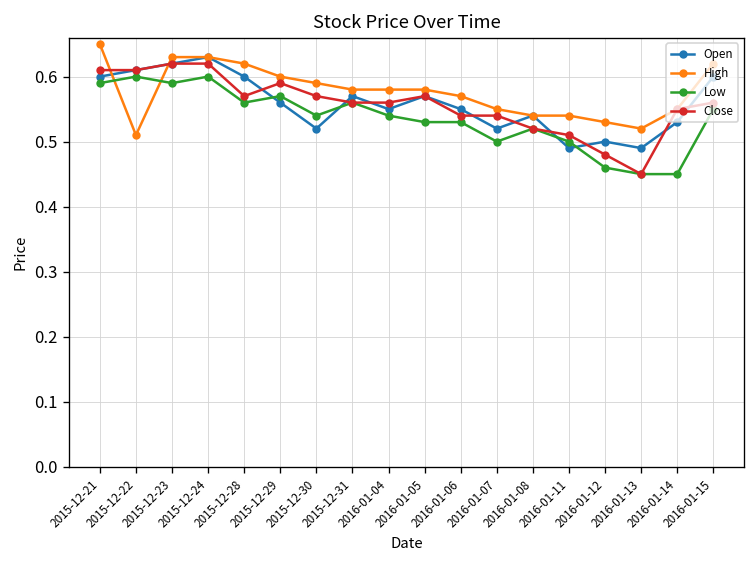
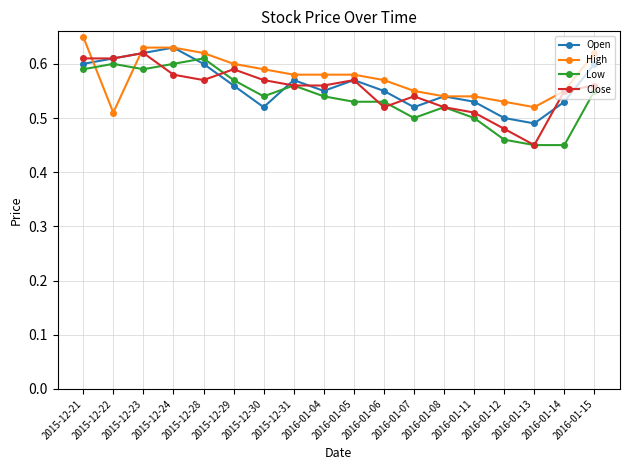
  {
    "Open": {
      "2015-12-21": 0.60,
      "2015-12-28": 0.60,
      "2015-12-29": 0.56,
      "2015-12-30": 0.52,
      "2015-12-31": 0.57,
      "2016-01-04": 0.55,
      "2016-01-06": 0.55,
      "2016-01-07": 0.52,
-     "2016-01-11": 0.49,
+     "2016-01-11": 0.53,
      "2016-01-12": 0.50,
      "2016-01-13": 0.49,
      "2016-01-14": 0.53
    },
    "High": {
      "2015-12-21": 0.65,
      "2015-12-22": 0.51,
      "2015-12-23": 0.63,
      "2015-12-28": 0.62,
      "2015-12-29": 0.60,
      "2015-12-30": 0.59,
      "2015-12-31": 0.58,
      "2016-01-04": 0.58,
      "2016-01-05": 0.58,
      "2016-01-06": 0.57,
      "2016-01-07": 0.55,
      "2016-01-11": 0.54,
      "2016-01-12": 0.53,
      "2016-01-13": 0.52
    },
    "Low": {
      "2015-12-21": 0.59,
      "2015-12-22": 0.60,
      "2015-12-23": 0.59,
      "2015-12-24": 0.60,
-     "2015-12-28": 0.56,
+     "2015-12-28": 0.61,
      "2015-12-29": 0.57,
      "2015-12-30": 0.54,
      "2016-01-04": 0.54,
      "2016-01-05": 0.53,
      "2016-01-06": 0.53,
      "2016-01-07": 0.50,
      "2016-01-11": 0.50,
      "2016-01-12": 0.46,
      "2016-01-14": 0.45
    },
    "Close": {
      "2015-12-21": 0.61,
-     "2015-12-24": 0.62,
+     "2015-12-24": 0.58,
      "2015-12-28": 0.57,
      "2015-12-29": 0.59,
      "2015-12-30": 0.57,
      "2016-01-04": 0.56,
-     "2016-01-06": 0.54,
+     "2016-01-06": 0.52,
      "2016-01-07": 0.54,
      "2016-01-11": 0.51,
      "2016-01-12": 0.48
    }
  }
